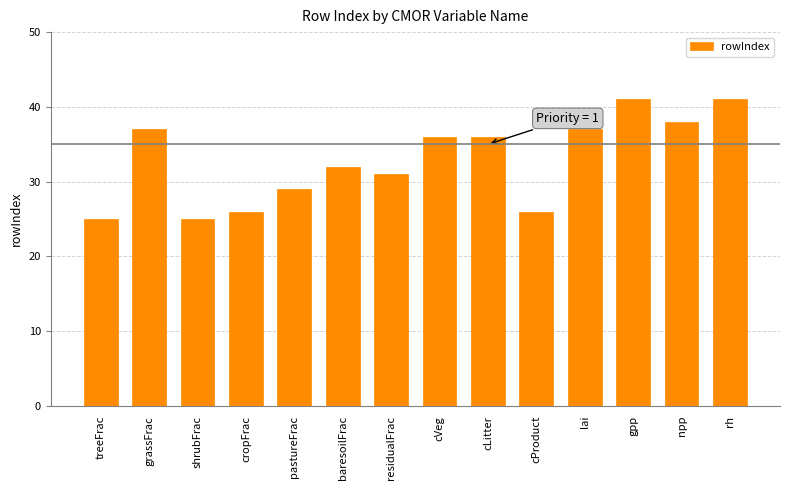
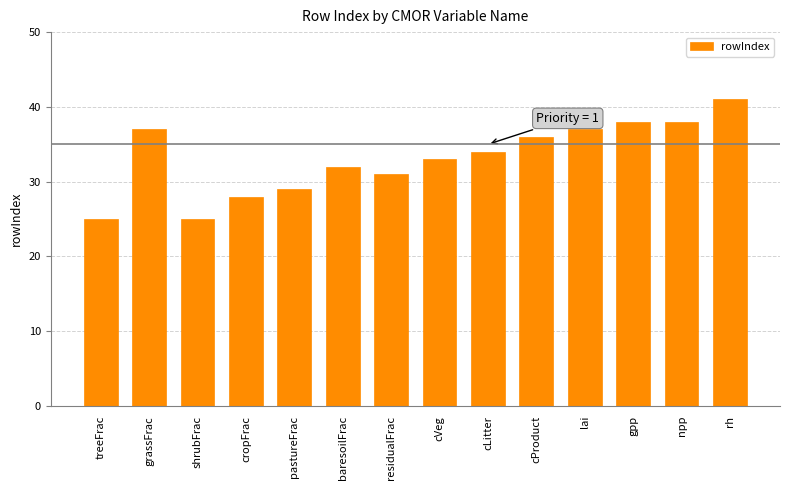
  {
    "treeFrac": 25,
    "grassFrac": 37,
    "shrubFrac": 25,
-   "cropFrac": 26,
+   "cropFrac": 28,
    "pastureFrac": 29,
    "baresoilFrac": 32,
    "residualFrac": 31,
-   "cVeg": 36,
-   "cLitter": 36,
-   "cProduct": 26,
-   "gpp": 41,
+   "cVeg": 33,
+   "cLitter": 34,
+   "cProduct": 36,
+   "gpp": 38,
    "npp": 38,
    "rh": 41
  }
